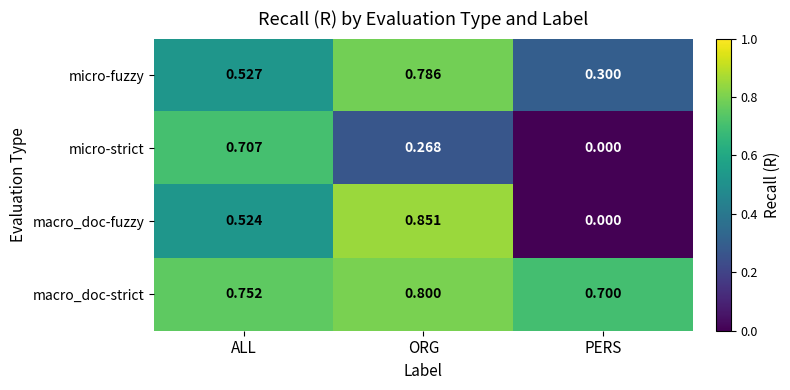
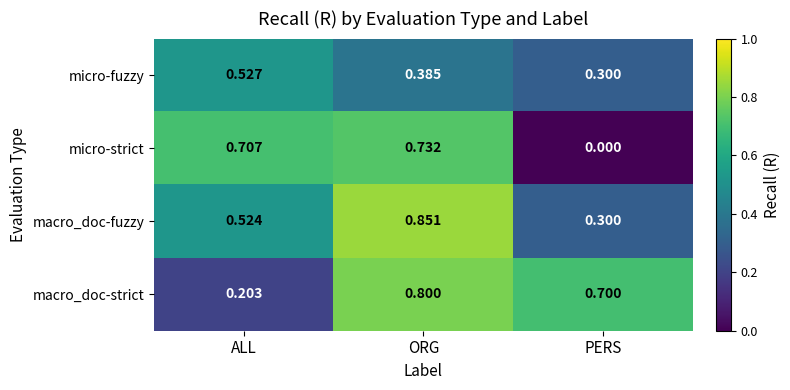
  {
    "micro-fuzzy": {
      "ALL": 0.527,
-     "ORG": 0.786,
+     "ORG": 0.385,
      "PERS": 0.300
    },
    "micro-strict": {
      "ALL": 0.707,
-     "ORG": 0.268,
+     "ORG": 0.732,
      "PERS": 0.000
    },
    "macro_doc-fuzzy": {
      "ALL": 0.524,
      "ORG": 0.851,
-     "PERS": 0.000
+     "PERS": 0.300
    },
    "macro_doc-strict": {
-     "ALL": 0.752,
+     "ALL": 0.203,
      "ORG": 0.800,
      "PERS": 0.700
    }
  }
